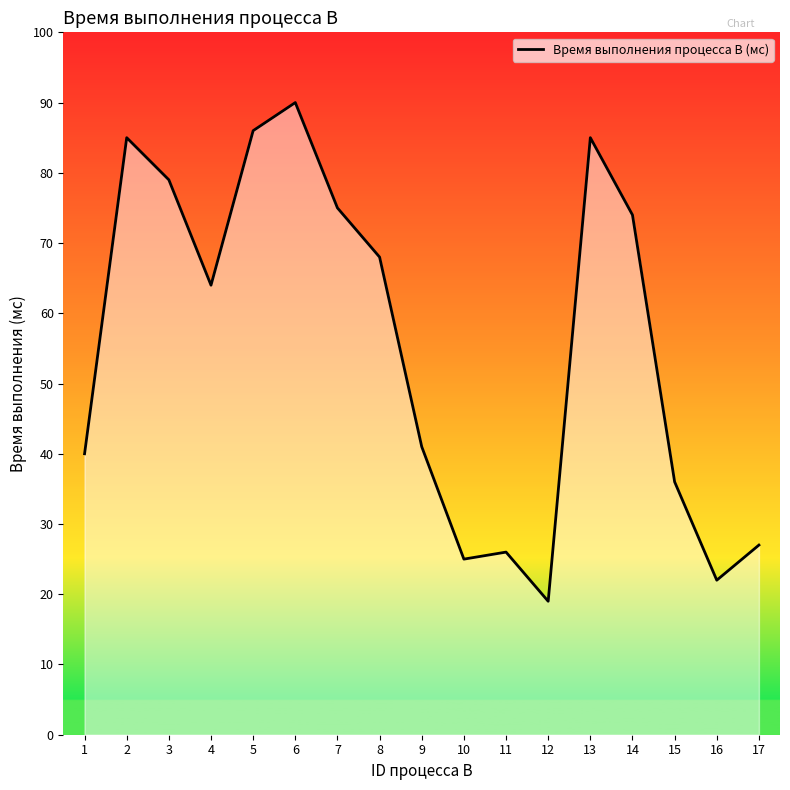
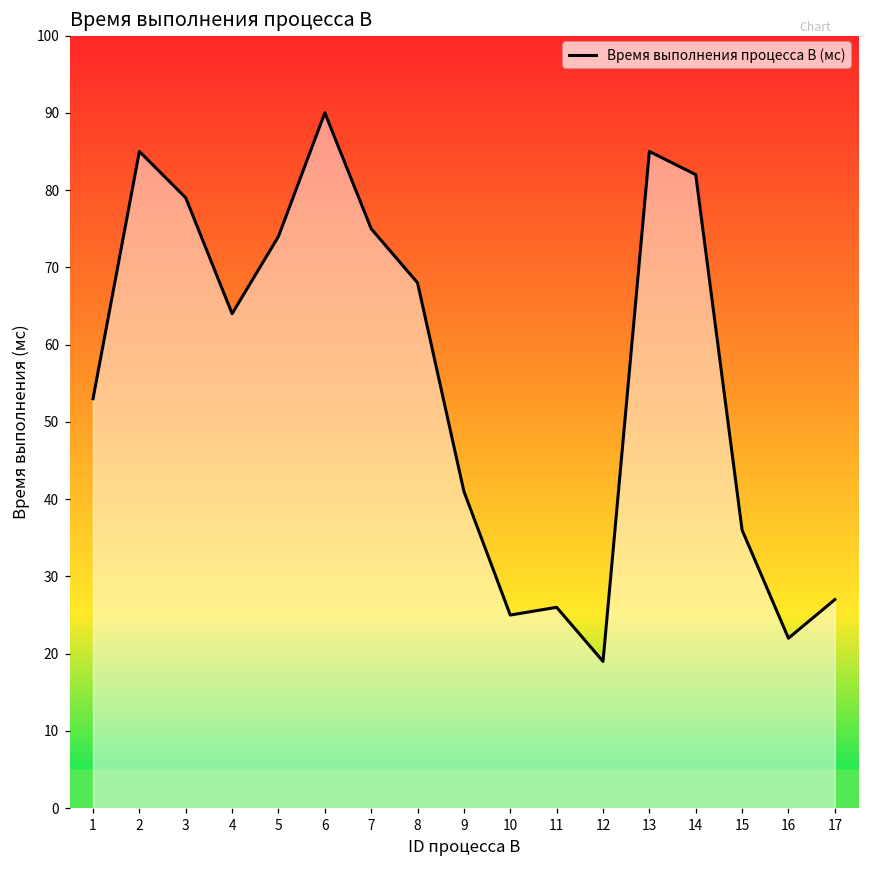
  {
-   "1": 40,
+   "1": 53,
    "2": 85,
    "3": 79,
    "4": 64,
-   "5": 86,
+   "5": 74,
    "6": 90,
    "7": 75,
    "8": 68,
    "9": 41,
    "10": 25,
    "11": 26,
    "12": 19,
    "13": 85,
-   "14": 74,
+   "14": 82,
    "15": 36,
    "16": 22,
    "17": 27
  }
